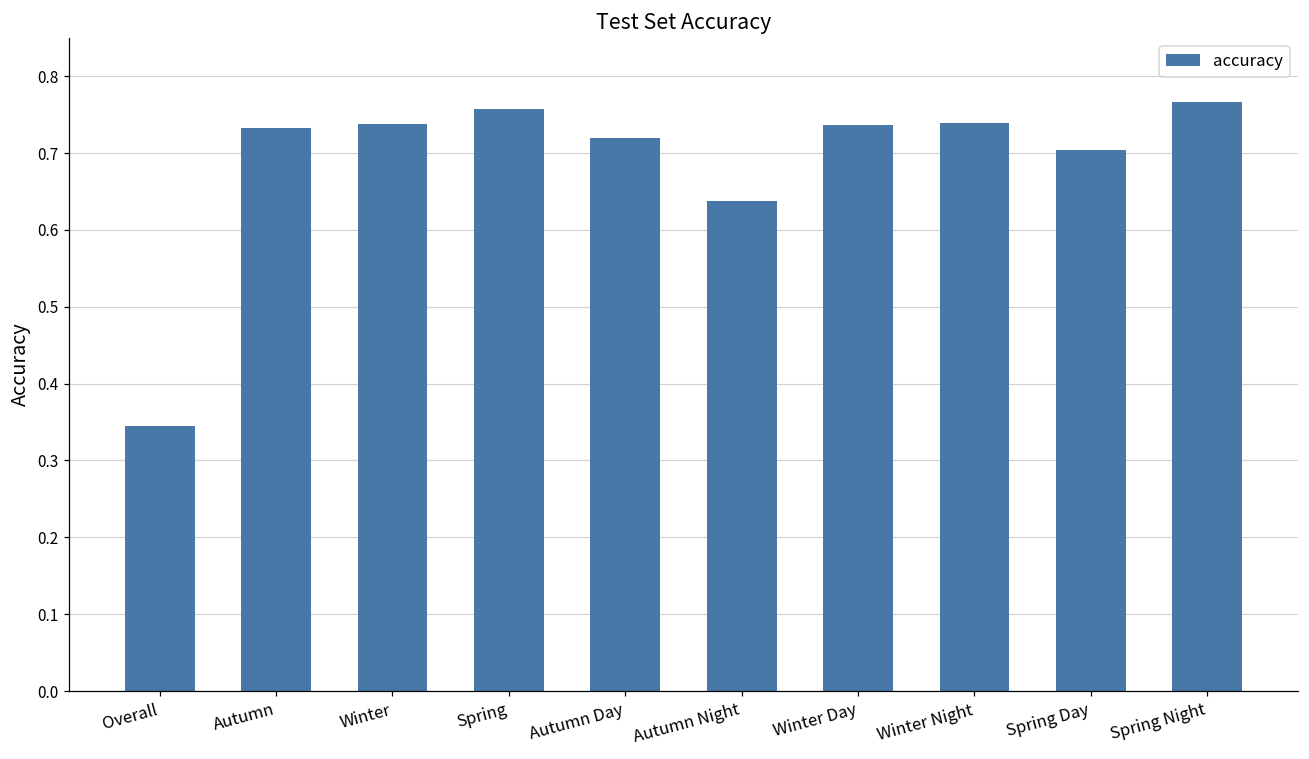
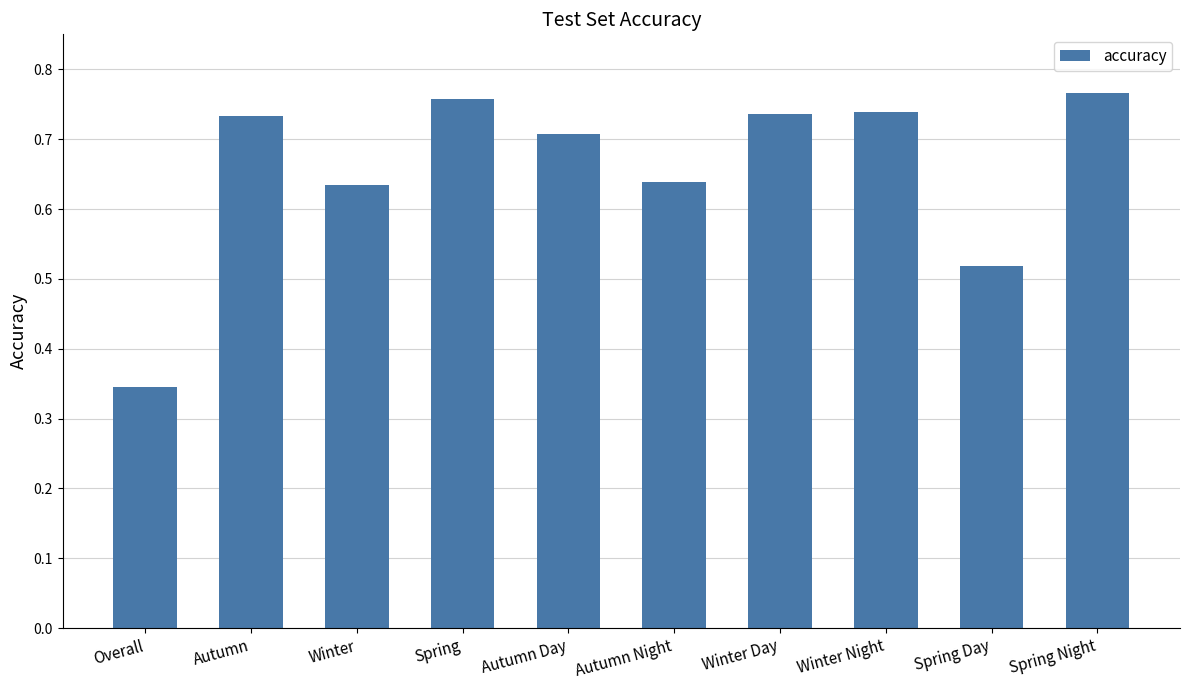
  {
    "Overall": 0.35,
    "Autumn": 0.73,
-   "Winter": 0.74,
+   "Winter": 0.63,
    "Spring": 0.76,
-   "Autumn Day": 0.72,
+   "Autumn Day": 0.71,
    "Autumn Night": 0.64,
    "Winter Day": 0.74,
    "Winter Night": 0.74,
-   "Spring Day": 0.70,
+   "Spring Day": 0.52,
    "Spring Night": 0.77
  }
